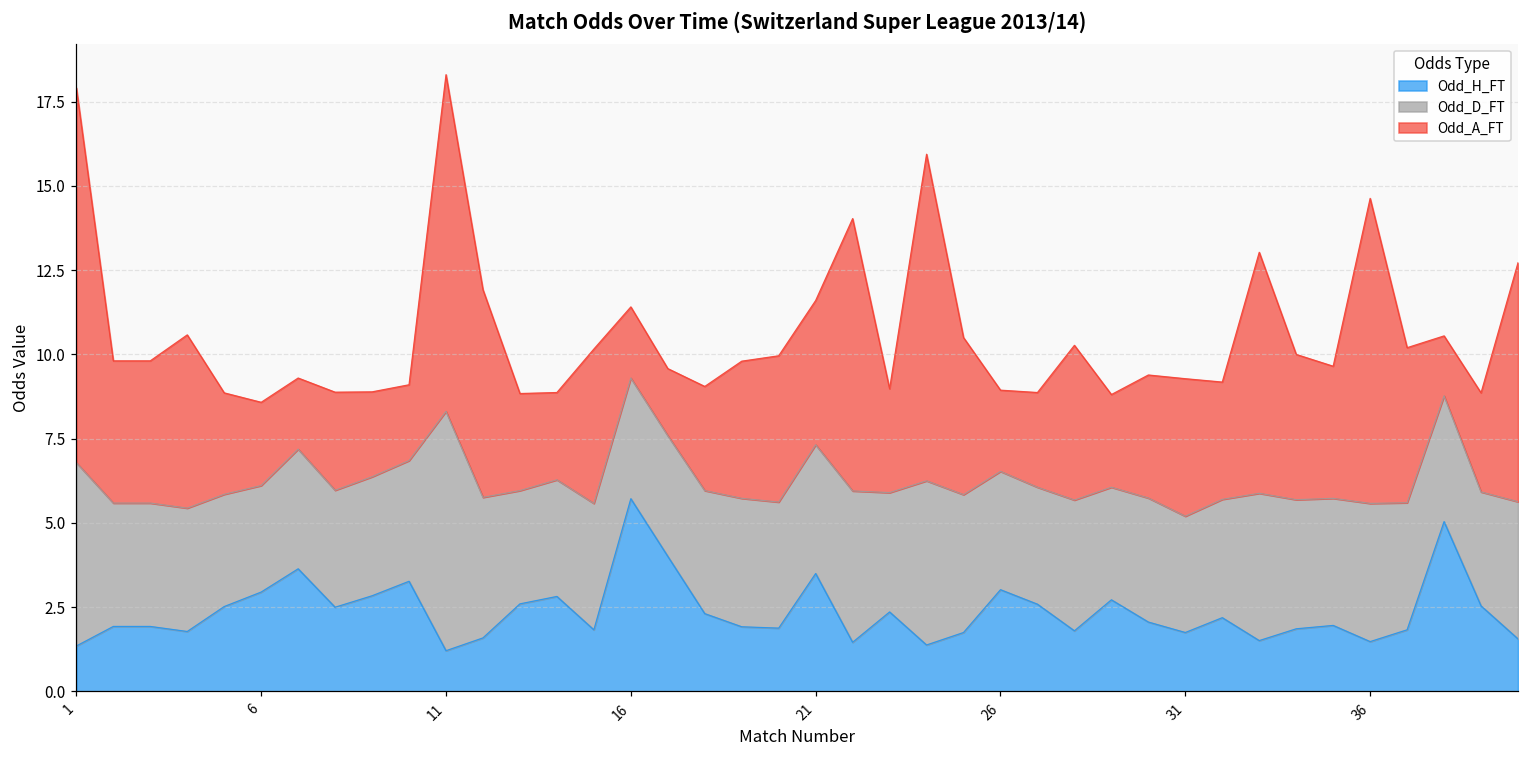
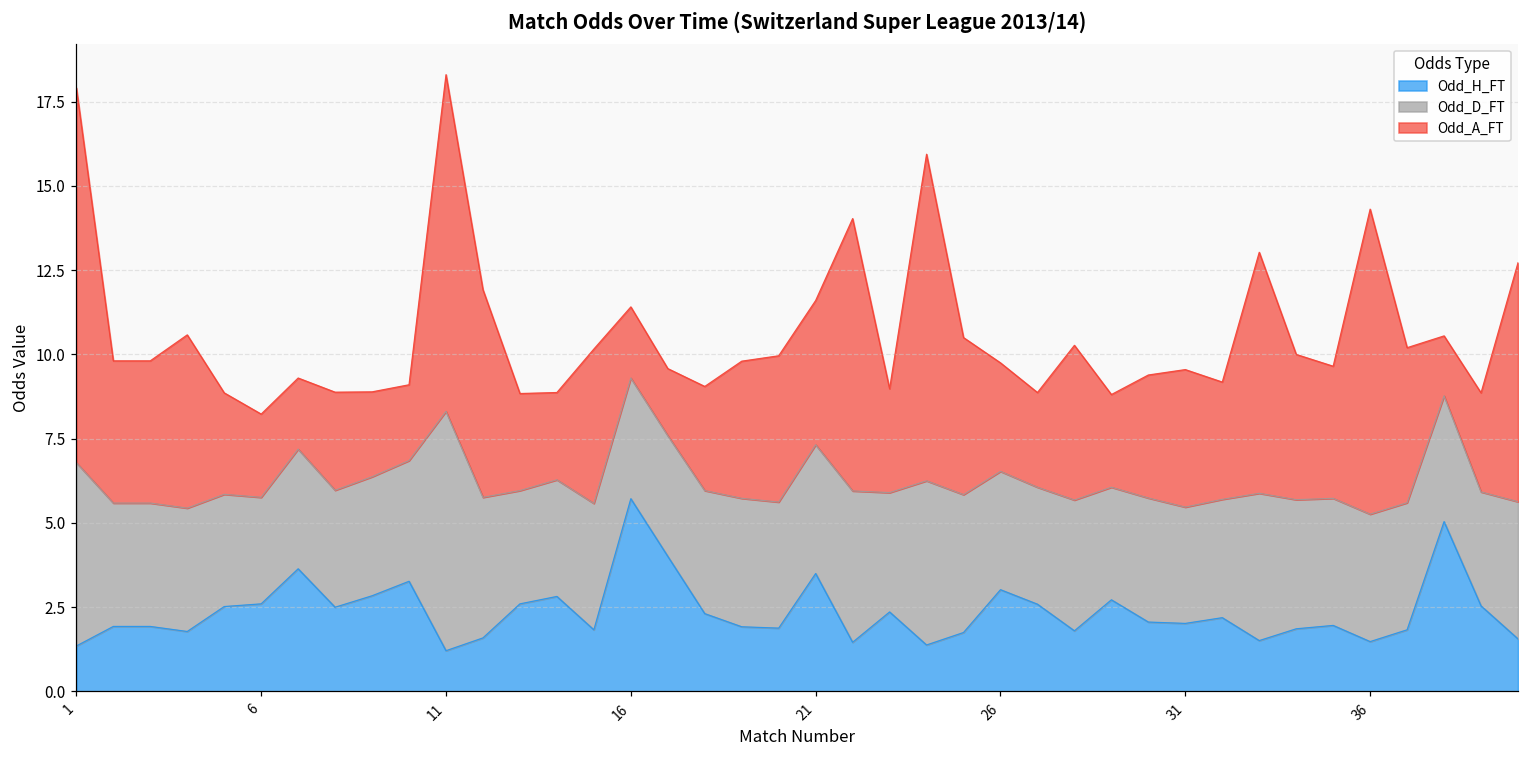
  {
    "Odd_H_FT": {
      "1": 1.4,
-     "6": 3.0,
+     "6": 2.6,
      "11": 1.2,
      "16": 5.7,
      "21": 3.5,
      "26": 3.0,
-     "31": 1.8,
+     "31": 2.0,
      "36": 1.5
    },
    "Odd_D_FT": {
      "1": 5.4,
      "6": 3.2,
      "11": 7.1,
      "16": 3.6,
      "21": 3.8,
      "26": 3.5,
      "31": 3.5,
-     "36": 4.1
+     "36": 3.8
    },
    "Odd_A_FT": {
      "1": 11.1,
      "6": 2.5,
      "11": 10.0,
      "16": 2.1,
      "21": 4.3,
-     "26": 2.4,
+     "26": 3.2,
      "31": 4.1,
      "36": 9.1
    }
  }
